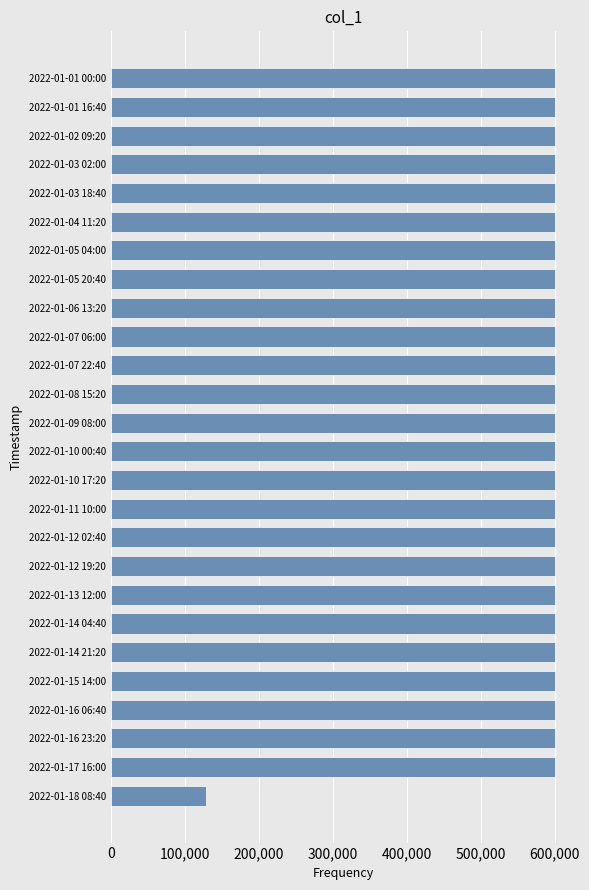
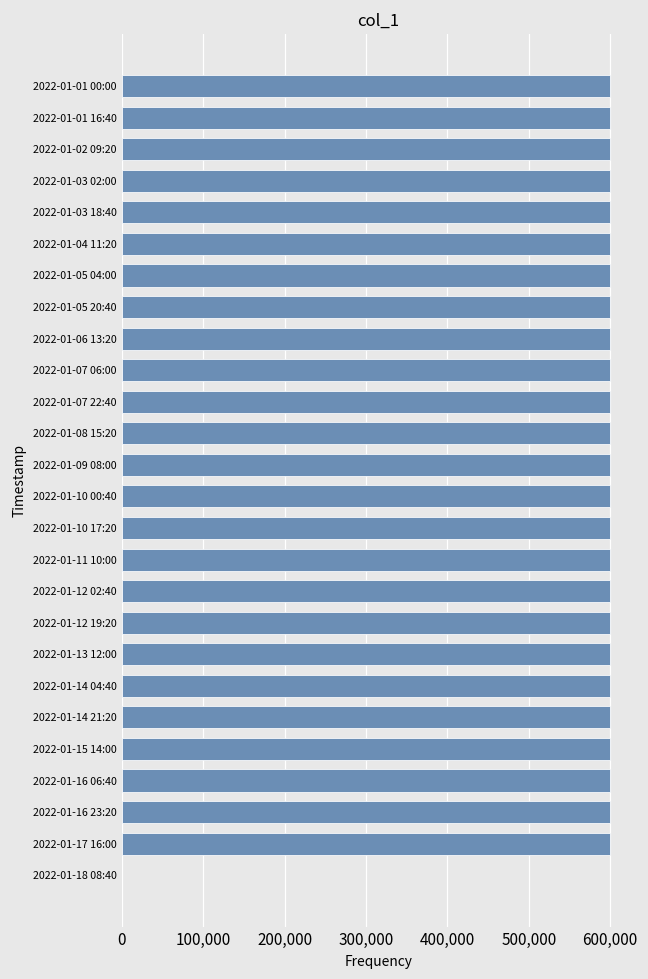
  {
    "2022-01-01 00:00": "600,000",
    "2022-01-01 16:40": "600,000",
    "2022-01-02 09:20": "600,000",
    "2022-01-03 02:00": "600,000",
    "2022-01-03 18:40": "600,000",
    "2022-01-04 11:20": "600,000",
    "2022-01-05 04:00": "600,000",
    "2022-01-05 20:40": "600,000",
    "2022-01-06 13:20": "600,000",
    "2022-01-07 06:00": "600,000",
    "2022-01-07 22:40": "600,000",
    "2022-01-08 15:20": "600,000",
    "2022-01-09 08:00": "600,000",
    "2022-01-10 00:40": "600,000",
    "2022-01-10 17:20": "600,000",
    "2022-01-11 10:00": "600,000",
    "2022-01-12 02:40": "600,000",
    "2022-01-12 19:20": "600,000",
    "2022-01-13 12:00": "600,000",
    "2022-01-14 04:40": "600,000",
    "2022-01-14 21:20": "600,000",
    "2022-01-15 14:00": "600,000",
    "2022-01-16 06:40": "600,000",
    "2022-01-16 23:20": "600,000",
    "2022-01-17 16:00": "600,000",
-   "2022-01-18 08:40": "130,000"
+   "2022-01-18 08:40": "0"
  }
